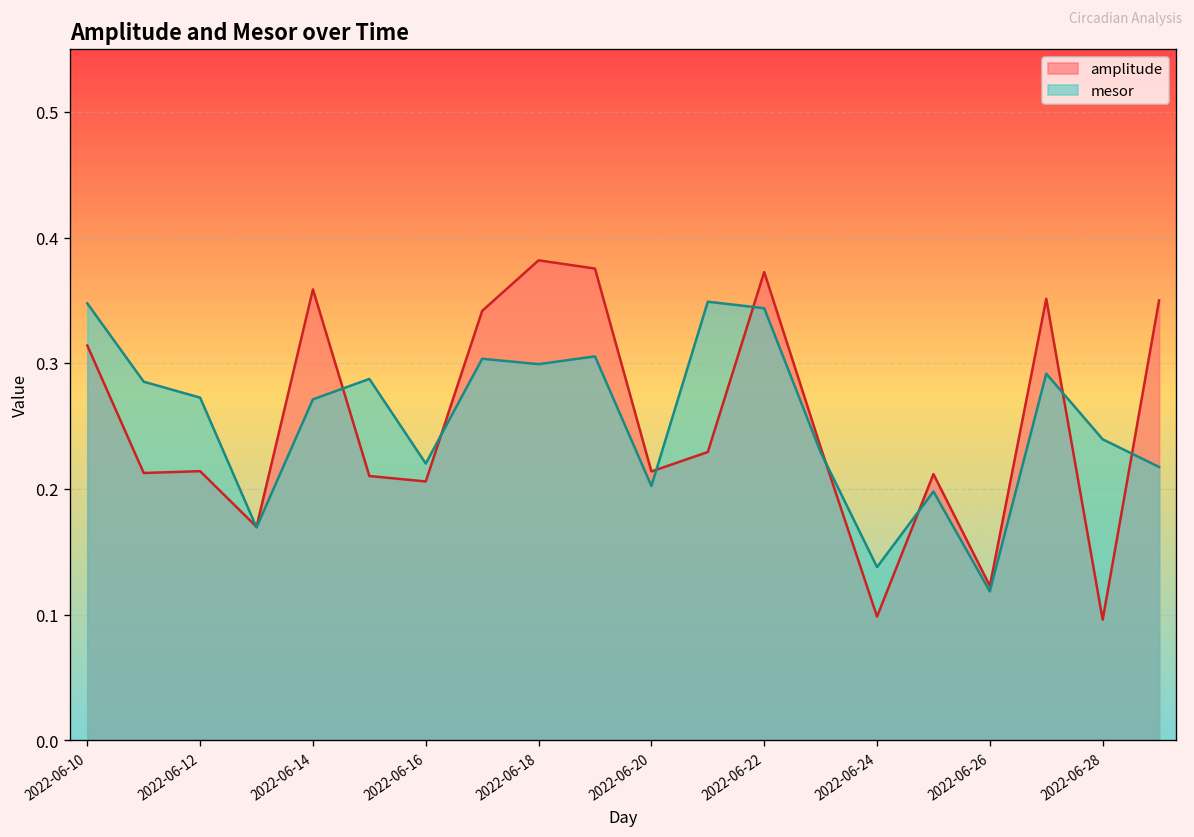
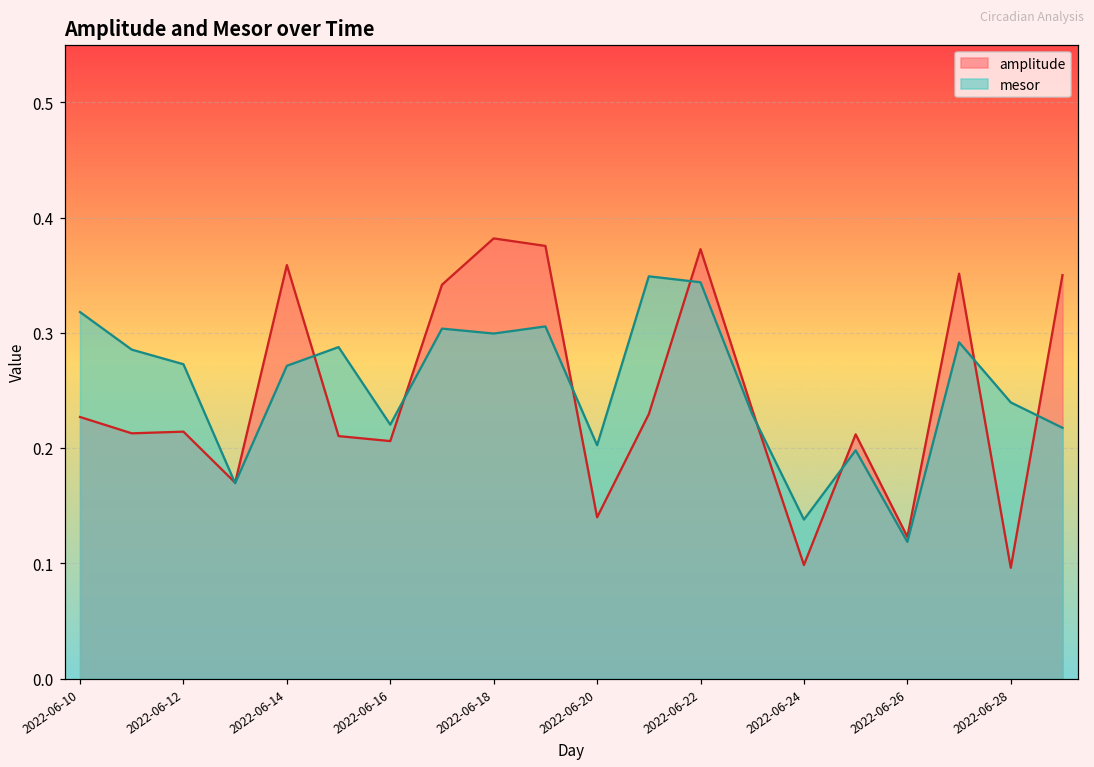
  {
    "amplitude": {
-     "2022-06-10": 0.314,
+     "2022-06-10": 0.227,
      "2022-06-12": 0.214,
      "2022-06-14": 0.359,
      "2022-06-16": 0.206,
      "2022-06-18": 0.382,
-     "2022-06-20": 0.214,
+     "2022-06-20": 0.140,
      "2022-06-22": 0.373,
      "2022-06-24": 0.098,
      "2022-06-26": 0.123,
      "2022-06-28": 0.096
    },
    "mesor": {
-     "2022-06-10": 0.348,
+     "2022-06-10": 0.318,
      "2022-06-12": 0.273,
      "2022-06-14": 0.271,
      "2022-06-16": 0.220,
      "2022-06-18": 0.299,
      "2022-06-20": 0.202,
      "2022-06-22": 0.344,
      "2022-06-24": 0.138,
      "2022-06-26": 0.119,
      "2022-06-28": 0.240
    }
  }
